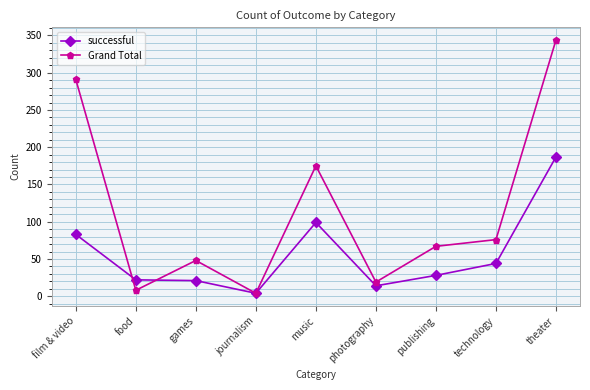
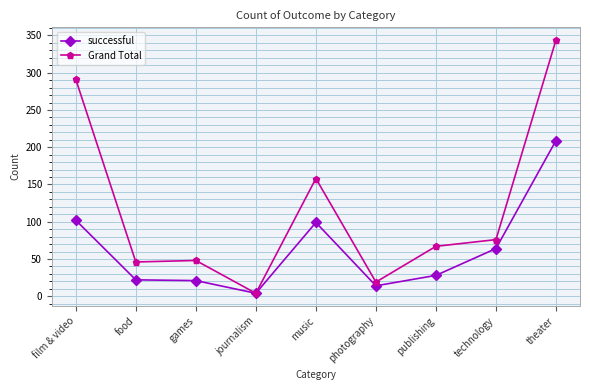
  {
    "successful": {
-     "film & video": 80,
+     "film & video": 100,
      "food": 20,
      "games": 20,
      "music": 100,
      "photography": 10,
      "publishing": 30,
-     "technology": 40,
-     "theater": 190
+     "technology": 60,
+     "theater": 210
    },
    "Grand Total": {
      "film & video": 290,
-     "food": 10,
+     "food": 50,
      "games": 50,
-     "music": 180,
+     "music": 160,
      "photography": 20,
      "publishing": 70,
      "technology": 80,
      "theater": 340
    }
  }
